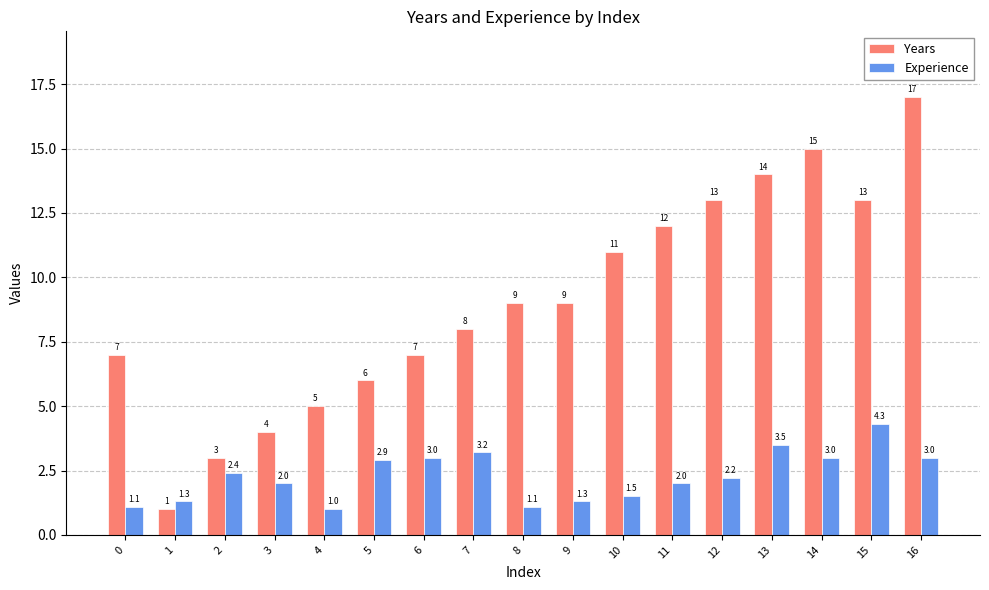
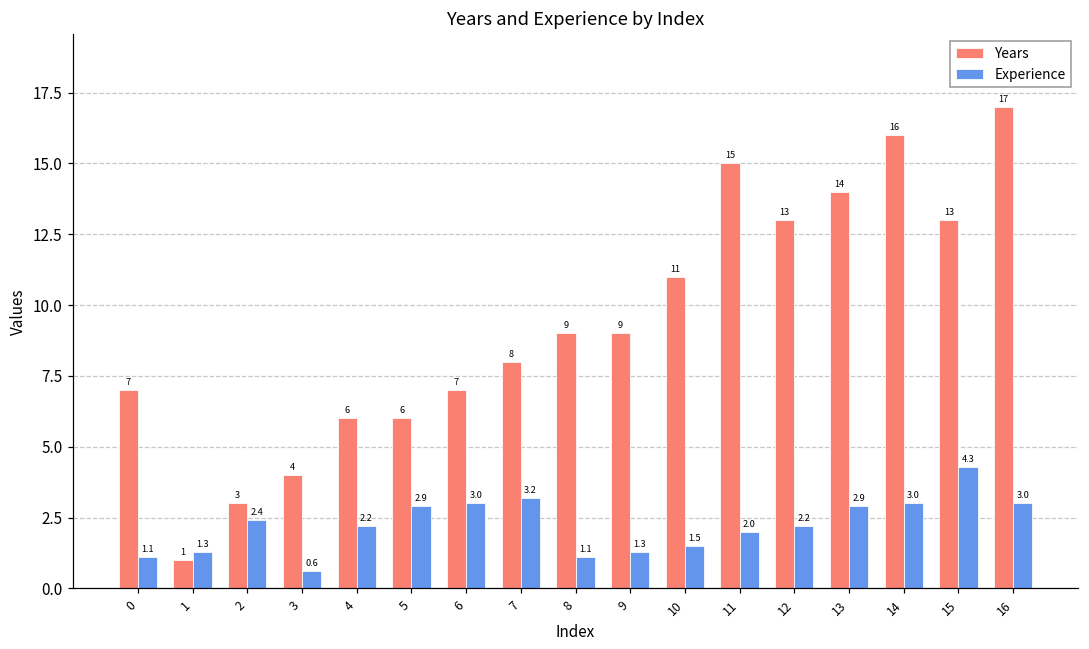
  {
    "Years": {
      "0": 7,
      "1": 1,
      "2": 3,
      "3": 4,
-     "4": 5,
+     "4": 6,
      "5": 6,
      "6": 7,
      "7": 8,
      "8": 9,
      "9": 9,
      "10": 11,
-     "11": 12,
+     "11": 15,
      "12": 13,
      "13": 14,
-     "14": 15,
+     "14": 16,
      "15": 13,
      "16": 17
    },
    "Experience": {
      "0": 1.1,
      "1": 1.3,
      "2": 2.4,
-     "3": 2.0,
-     "4": 1.0,
+     "3": 0.6,
+     "4": 2.2,
      "5": 2.9,
      "6": 3.0,
      "7": 3.2,
      "8": 1.1,
      "9": 1.3,
      "10": 1.5,
      "11": 2.0,
      "12": 2.2,
-     "13": 3.5,
+     "13": 2.9,
      "14": 3.0,
      "15": 4.3,
      "16": 3.0
    }
  }
